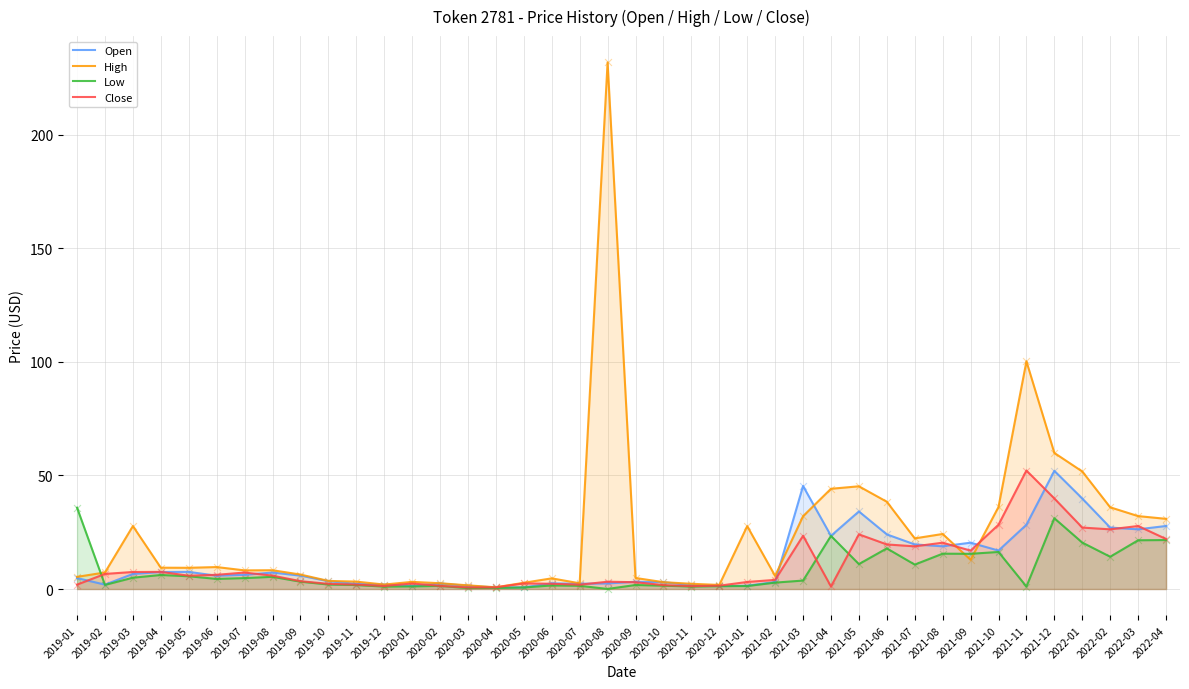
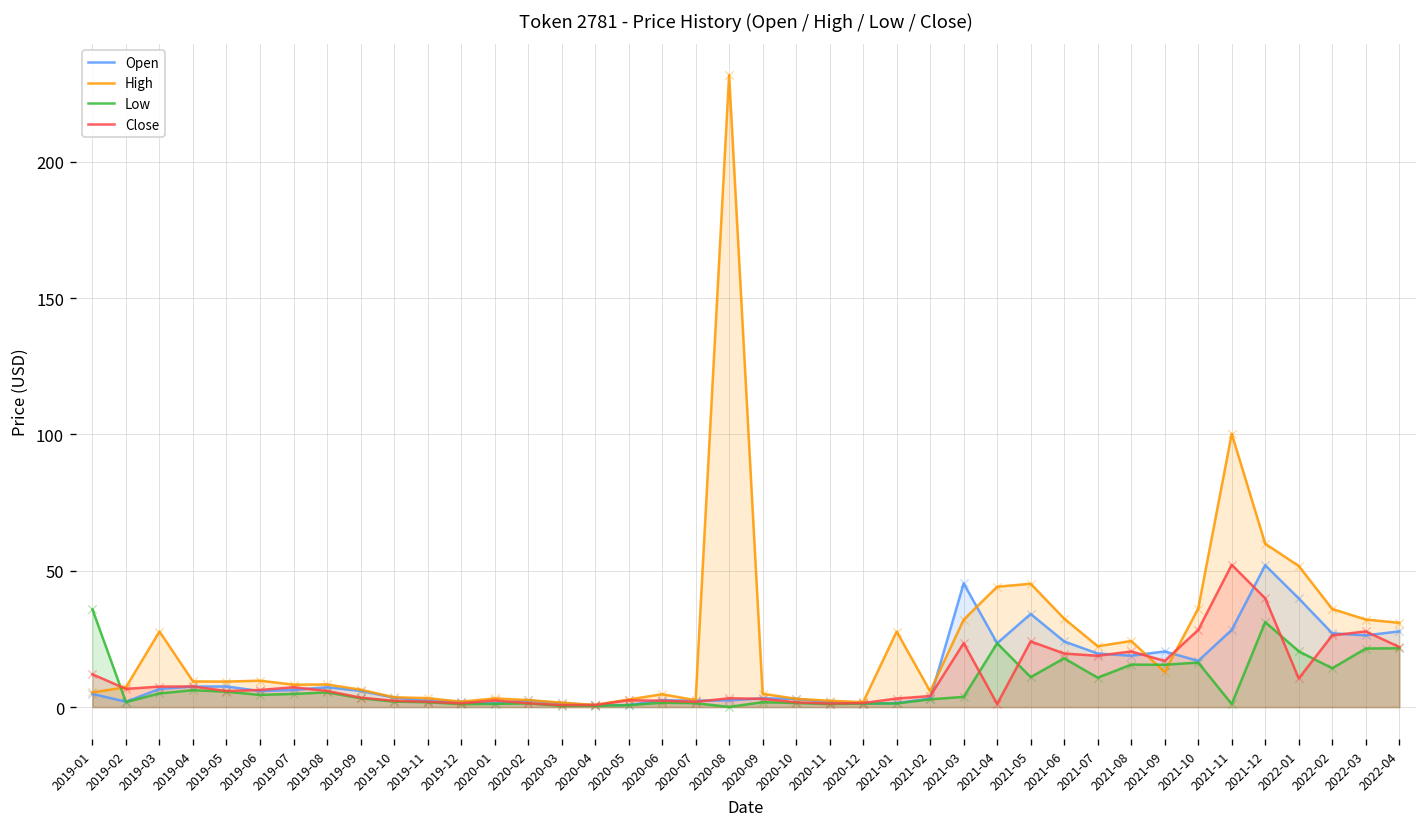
  {
    "Open": {
      "2019-05": 8,
      "2021-03": 45,
      "2021-05": 34,
      "2021-06": 24,
      "2021-08": 19,
      "2021-09": 20,
      "2021-11": 28,
      "2021-12": 52,
      "2022-01": 40,
      "2022-03": 26,
      "2022-04": 28
    },
    "High": {
      "2019-03": 28,
      "2019-04": 9,
      "2019-05": 9,
      "2019-06": 10,
      "2020-06": 5,
      "2020-08": 232,
      "2020-09": 5,
      "2021-01": 28,
      "2021-02": 6,
      "2021-03": 32,
      "2021-04": 44,
      "2021-05": 45,
-     "2021-06": 38,
+     "2021-06": 32,
      "2021-07": 22,
      "2021-08": 24,
      "2021-09": 13,
      "2021-10": 36,
      "2021-11": 100,
      "2021-12": 60,
      "2022-01": 52,
      "2022-02": 36,
      "2022-03": 32,
      "2022-04": 31
    },
    "Low": {
      "2019-01": 36,
      "2019-03": 5,
      "2019-04": 6,
      "2019-06": 4,
      "2019-07": 5,
      "2020-08": 0,
      "2020-09": 2,
      "2021-03": 4,
      "2021-05": 11,
      "2021-06": 18,
      "2021-07": 11,
      "2021-08": 16,
      "2021-09": 16,
      "2021-11": 1,
      "2021-12": 31,
      "2022-01": 20,
      "2022-02": 14,
      "2022-03": 21
    },
    "Close": {
-     "2019-01": 2,
+     "2019-01": 12,
      "2021-01": 3,
      "2021-03": 23,
      "2021-04": 1,
      "2021-05": 24,
      "2021-06": 20,
      "2021-08": 20,
      "2021-09": 17,
      "2021-10": 28,
      "2021-11": 52,
      "2021-12": 40,
-     "2022-01": 27,
+     "2022-01": 10,
      "2022-03": 28
    }
  }
